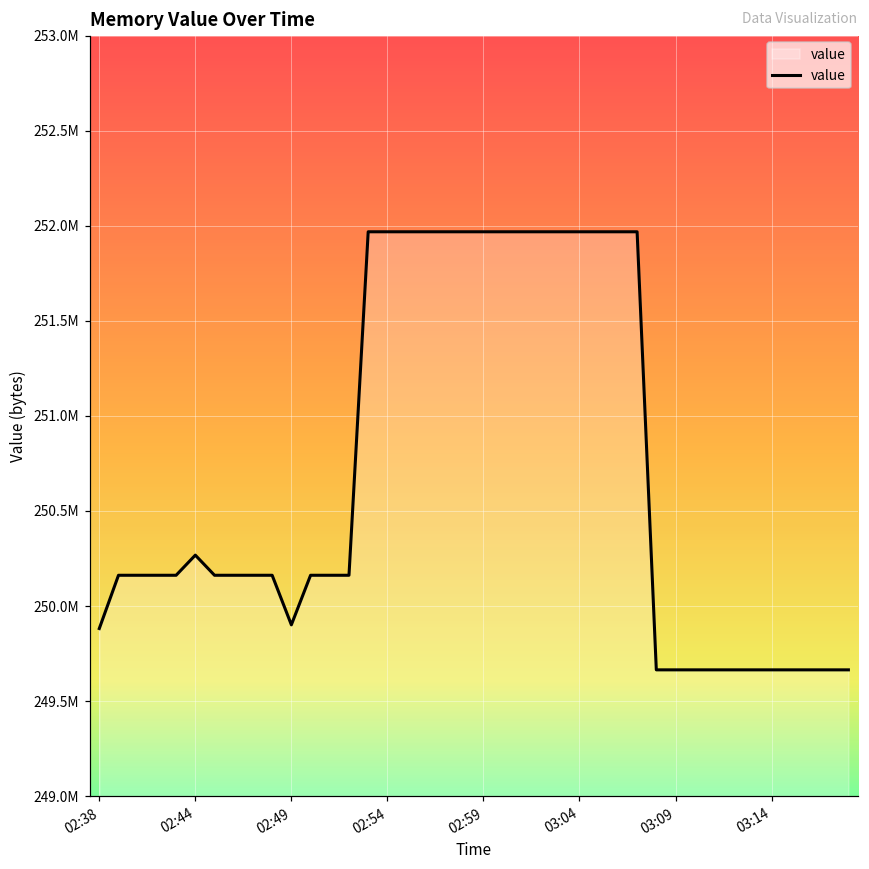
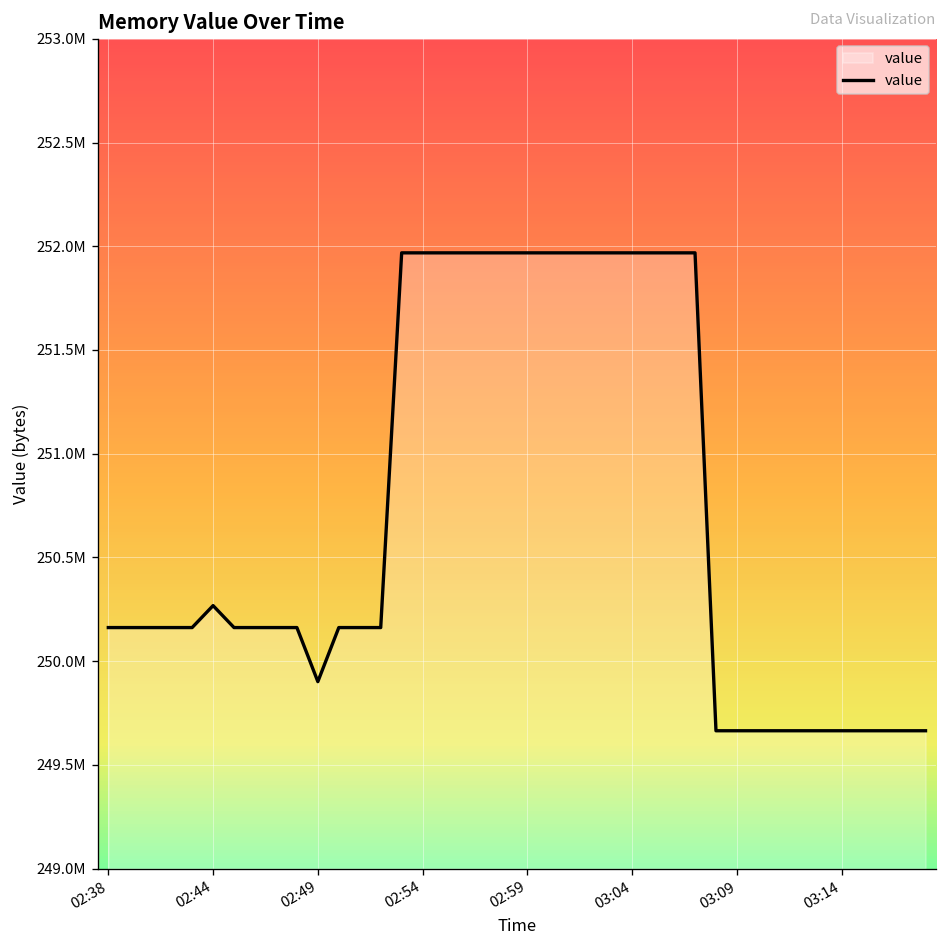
  {
-   "02:38": 249880000,
+   "02:38": 250160000,
    "02:44": 250270000,
    "02:49": 249900000,
    "02:54": 251970000,
    "02:59": 251970000,
    "03:04": 251970000,
    "03:09": 249660000,
    "03:14": 249660000
  }
